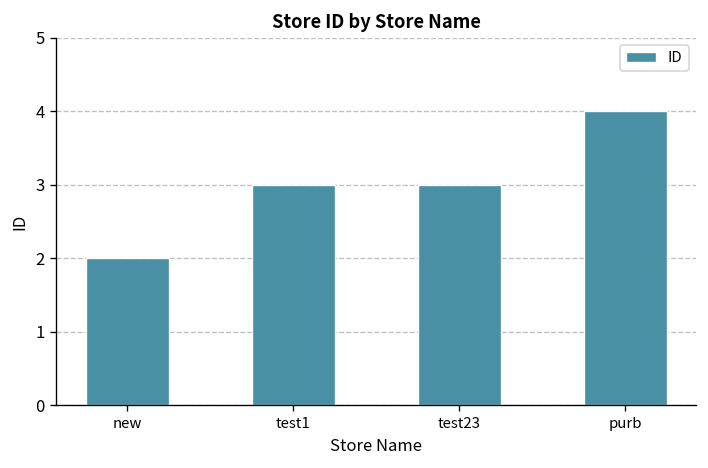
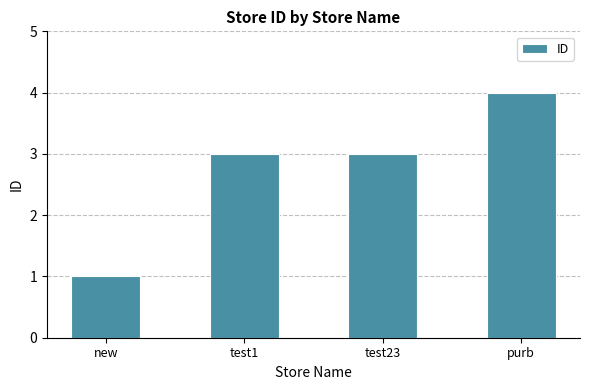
  {
-   "new": 2,
+   "new": 1,
    "test1": 3,
    "test23": 3,
    "purb": 4
  }
